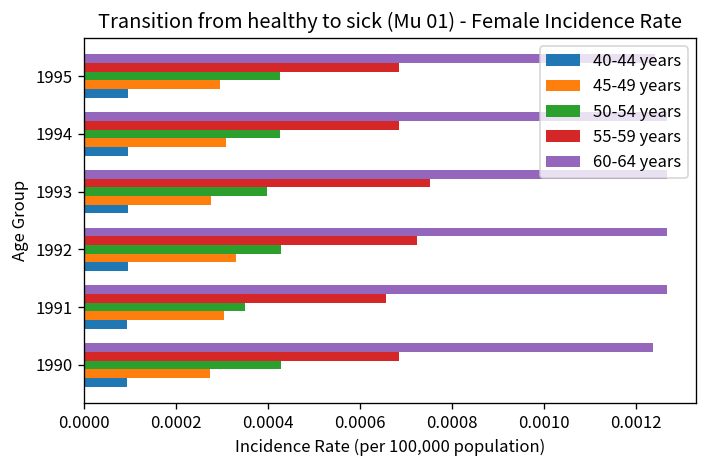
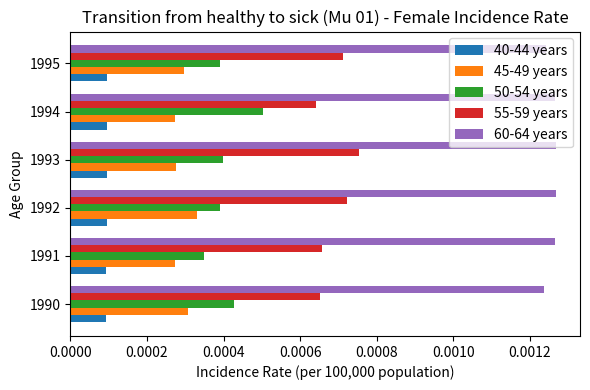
  {
    "40-44 years": {
      "1995": 0.00010,
      "1994": 0.00010,
      "1993": 0.00010,
      "1992": 0.00009,
      "1991": 0.00009,
      "1990": 0.00009
    },
    "45-49 years": {
      "1995": 0.00030,
-     "1994": 0.00031,
+     "1994": 0.00027,
      "1993": 0.00027,
      "1992": 0.00033,
-     "1991": 0.00030,
-     "1990": 0.00027
+     "1991": 0.00027,
+     "1990": 0.00031
    },
    "50-54 years": {
-     "1995": 0.00042,
-     "1994": 0.00043,
+     "1995": 0.00039,
+     "1994": 0.00050,
      "1993": 0.00040,
-     "1992": 0.00043,
+     "1992": 0.00039,
      "1991": 0.00035,
      "1990": 0.00043
    },
    "55-59 years": {
-     "1995": 0.00068,
-     "1994": 0.00068,
+     "1995": 0.00071,
+     "1994": 0.00064,
      "1993": 0.00075,
      "1992": 0.00072,
      "1991": 0.00066,
-     "1990": 0.00068
+     "1990": 0.00065
    },
    "60-64 years": {
      "1992": 0.00127,
      "1991": 0.00127,
      "1990": 0.00124
    }
  }
